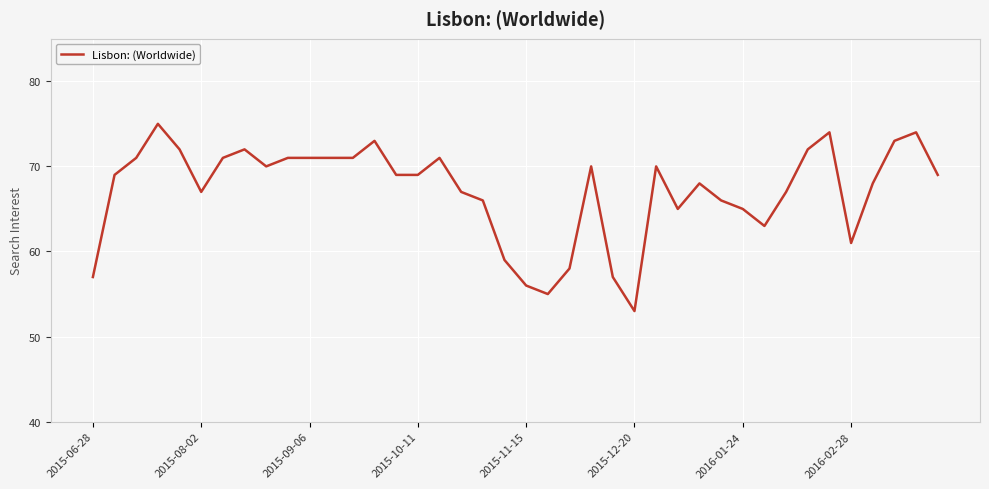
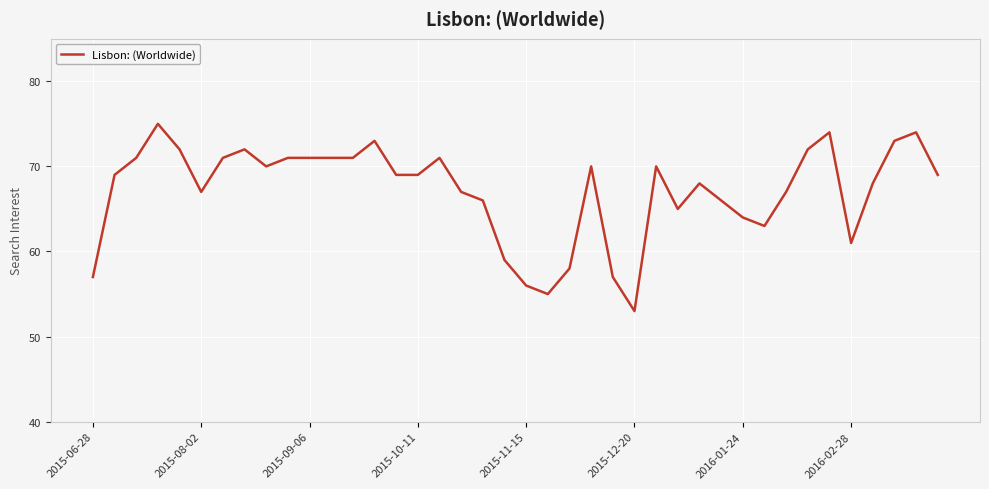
  {
    "2015-06-28": 57,
    "2015-08-02": 67,
    "2015-09-06": 71,
    "2015-10-11": 69,
    "2015-11-15": 56,
    "2015-12-20": 53,
-   "2016-01-24": 65,
+   "2016-01-24": 64,
    "2016-02-28": 61
  }
